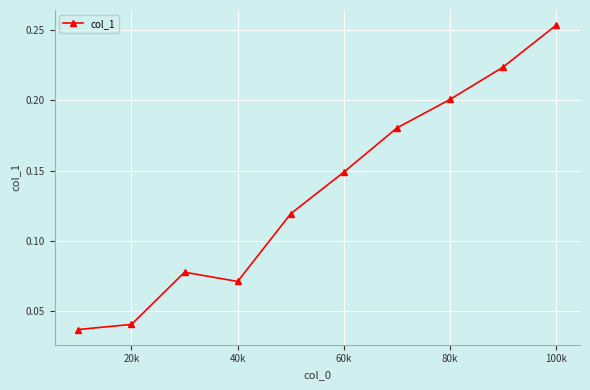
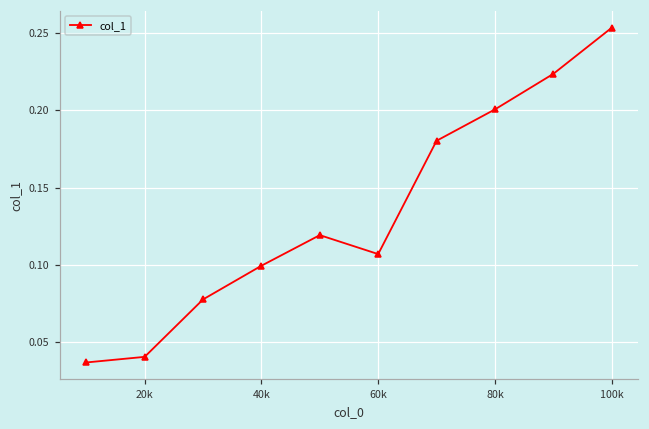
  {
    "20k": 0.041,
-   "40k": 0.071,
-   "60k": 0.149,
+   "40k": 0.100,
+   "60k": 0.107,
    "80k": 0.201,
    "100k": 0.254
  }
